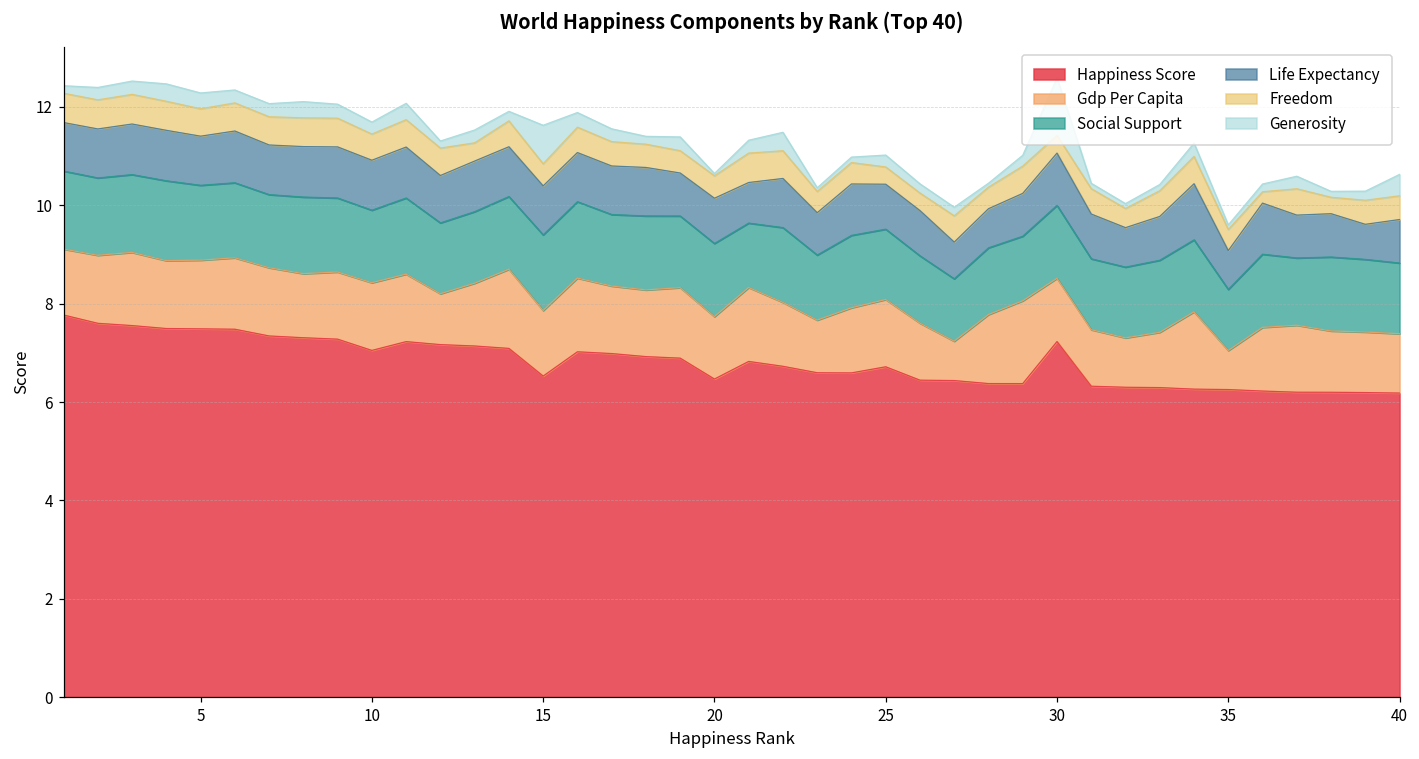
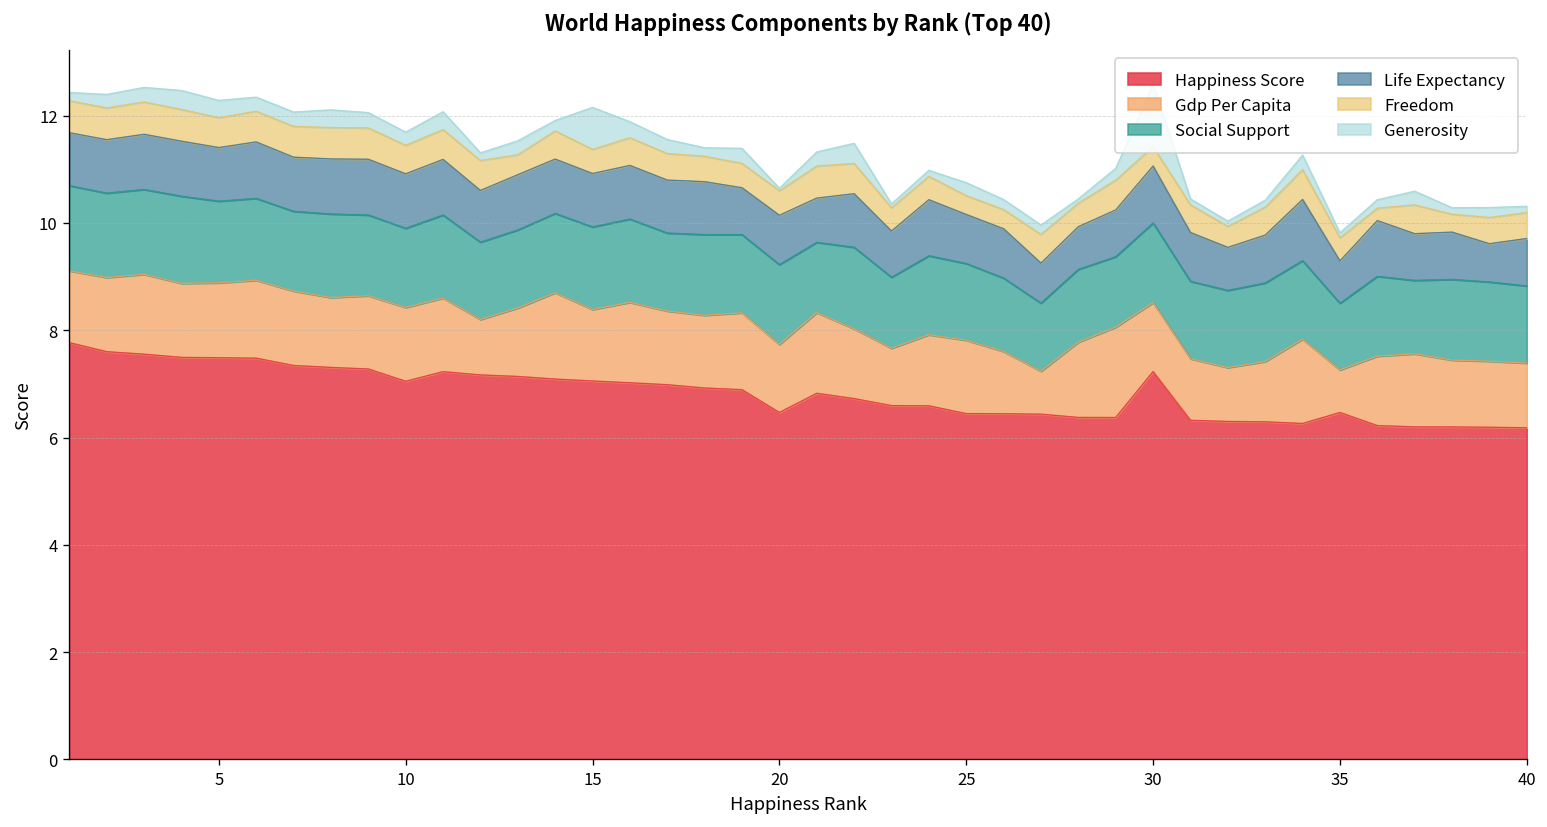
  {
    "Happiness Score": {
      "5": 7.5,
      "10": 7.0,
-     "15": 6.5,
+     "15": 7.1,
      "20": 6.5,
-     "25": 6.7,
+     "25": 6.4,
      "30": 7.2,
-     "35": 6.3,
+     "35": 6.5,
      "40": 6.2
    },
    "Generosity": {
      "5": 0.3,
      "10": 0.2,
      "15": 0.8,
      "25": 0.2,
      "35": 0.1,
-     "40": 0.4
+     "40": 0.1
    }
  }
